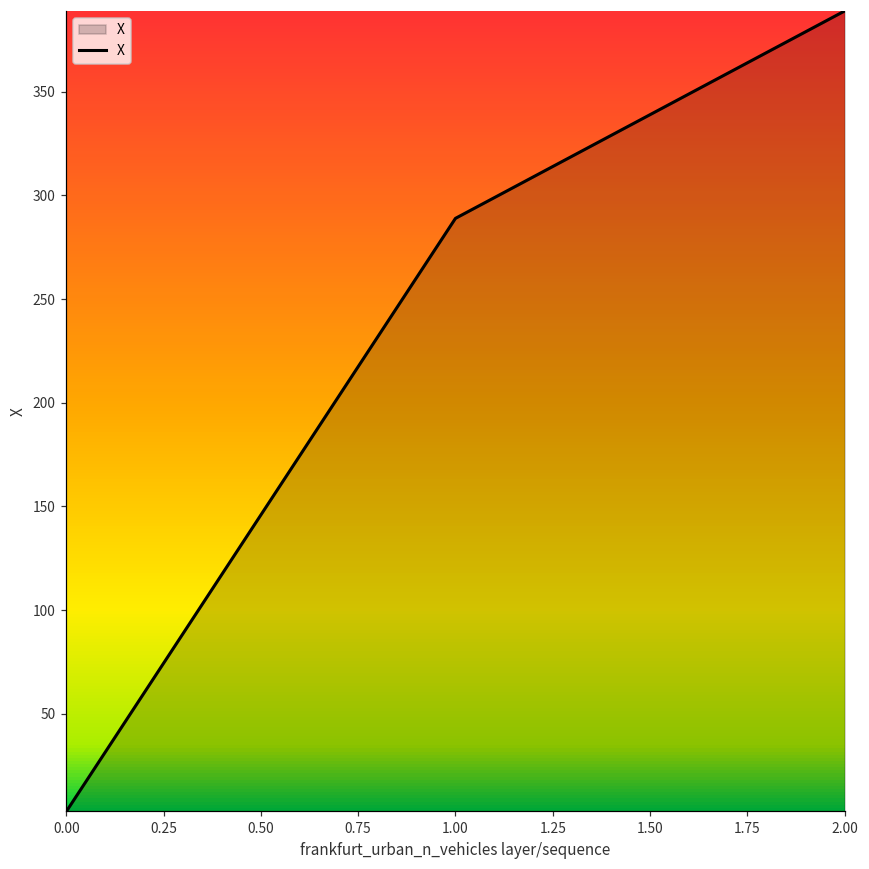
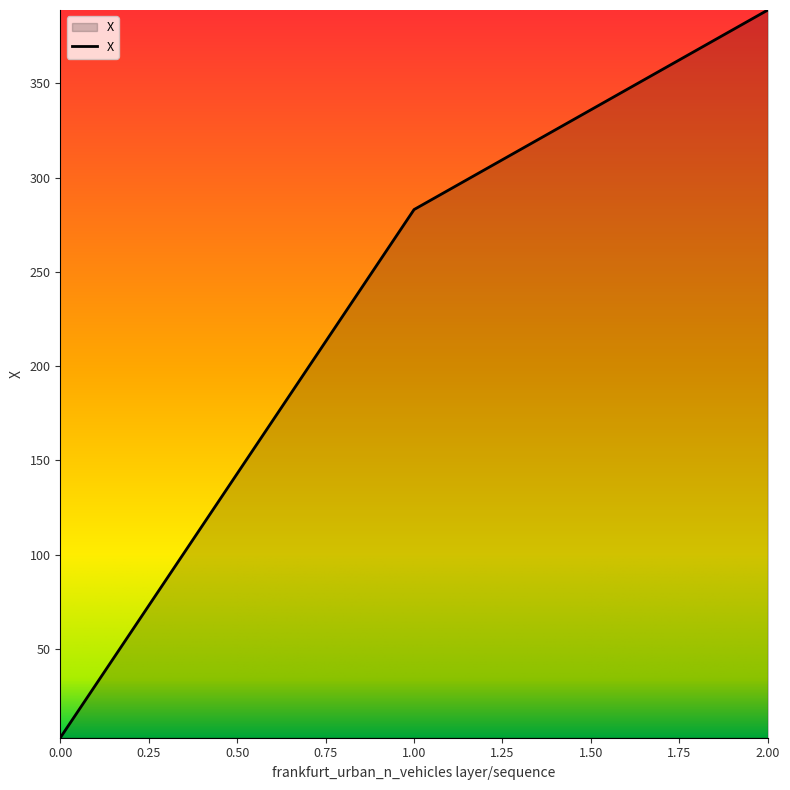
  {
    "0.00": 3,
-   "1.00": 289,
+   "1.00": 283,
    "2.00": 389
  }
